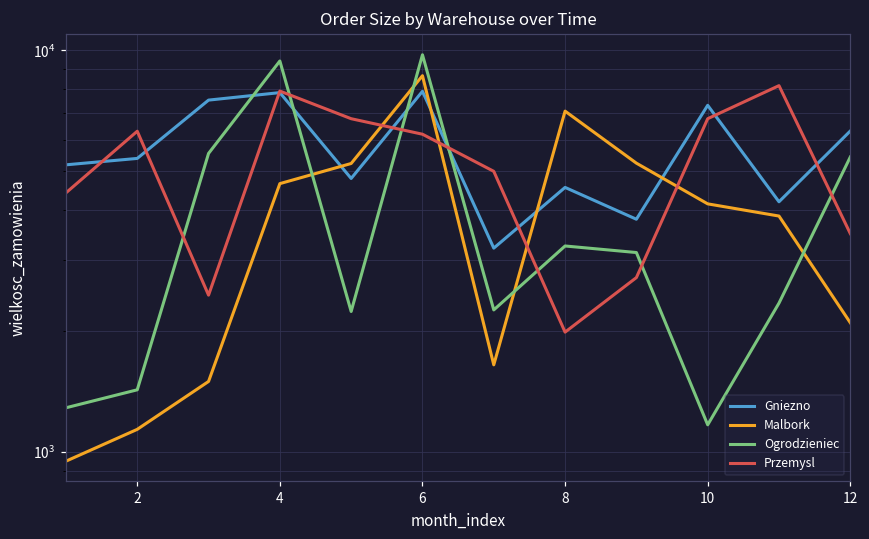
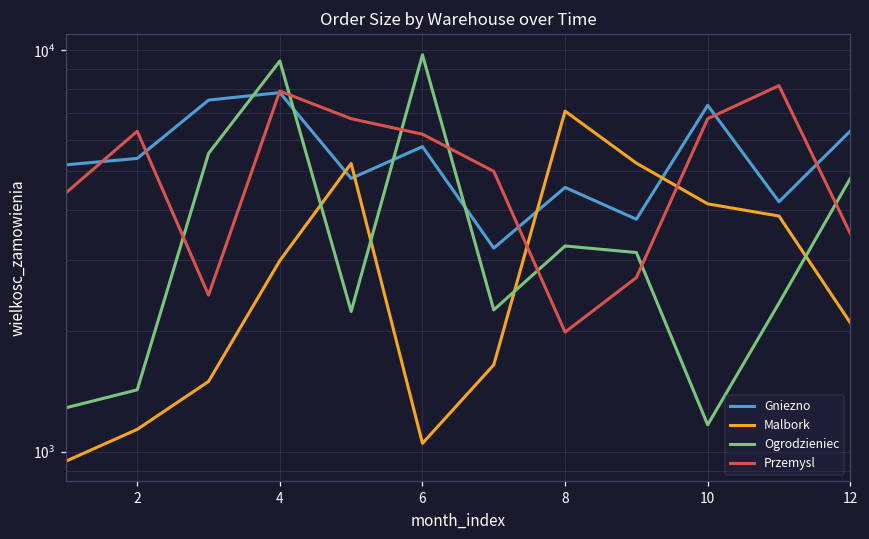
  {
    "Gniezno": {
      "2": 5400,
-     "6": 7900,
+     "6": 5800,
      "8": 4600,
      "10": 7300,
      "12": 6300
    },
    "Malbork": {
      "2": 1140,
-     "4": 4700,
-     "6": 8700,
+     "4": 3000,
+     "6": 1050,
      "8": 7100,
      "10": 4200,
      "12": 2100
    },
    "Ogrodzieniec": {
      "2": 1430,
      "4": 9400,
      "6": 9800,
      "8": 3300,
      "10": 1170,
-     "12": 5400
+     "12": 4800
    },
    "Przemysl": {
      "2": 6300,
      "6": 6200,
      "8": 2000,
      "10": 6800,
      "12": 3500
    }
  }
